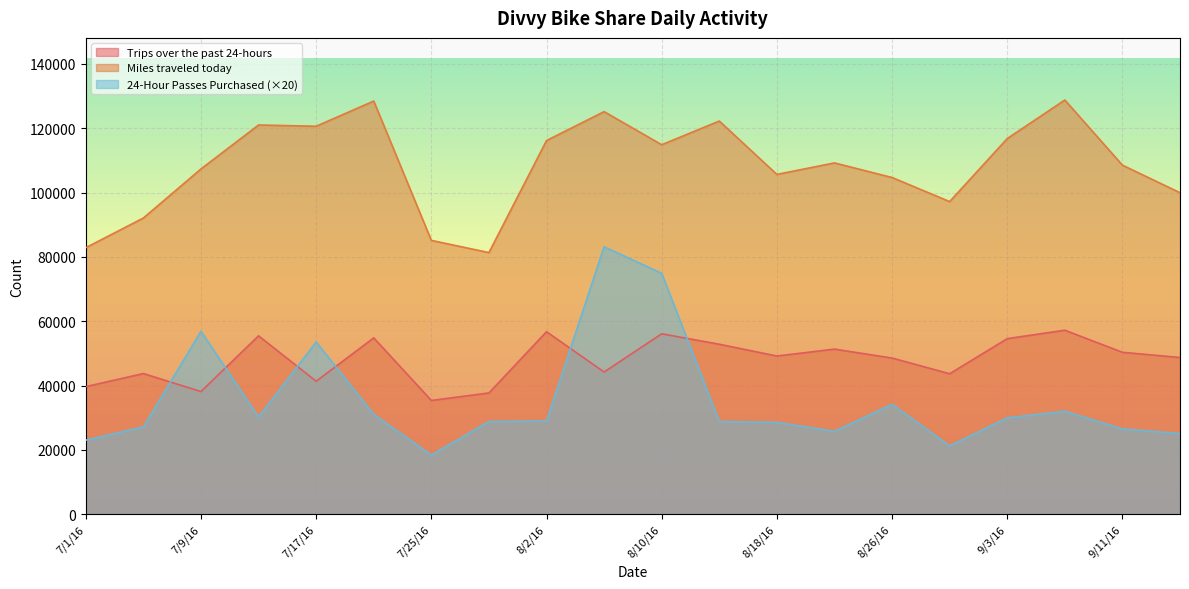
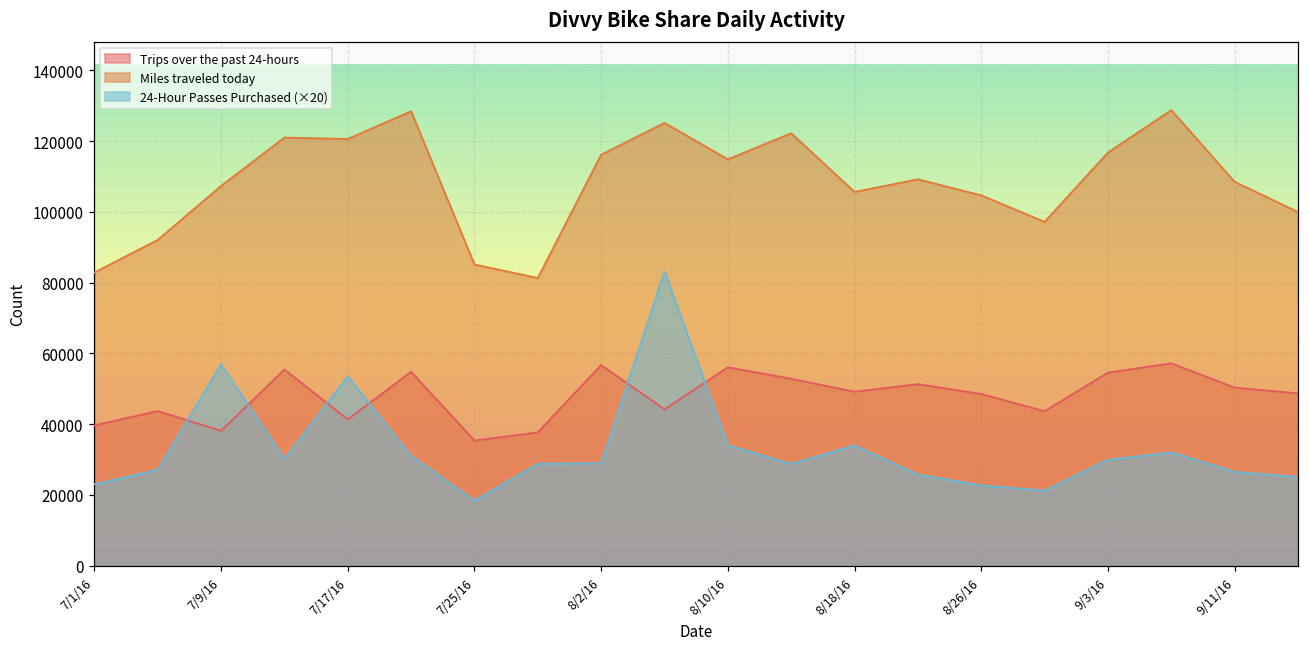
  {
    "24-Hour Passes Purchased (×20)": {
      "7/1/16": 23000,
      "7/9/16": 57000,
      "7/17/16": 54000,
      "7/25/16": 18000,
      "8/2/16": 29000,
-     "8/10/16": 75000,
-     "8/18/16": 29000,
-     "8/26/16": 34000,
+     "8/10/16": 34000,
+     "8/18/16": 34000,
+     "8/26/16": 23000,
      "9/3/16": 30000,
      "9/11/16": 27000
    }
  }
